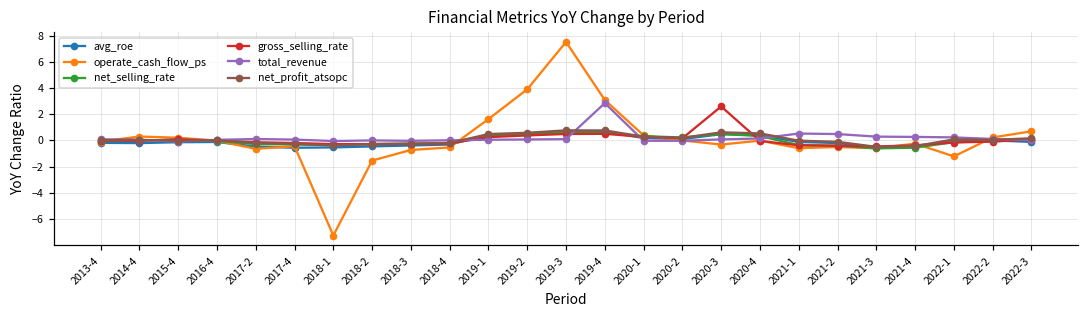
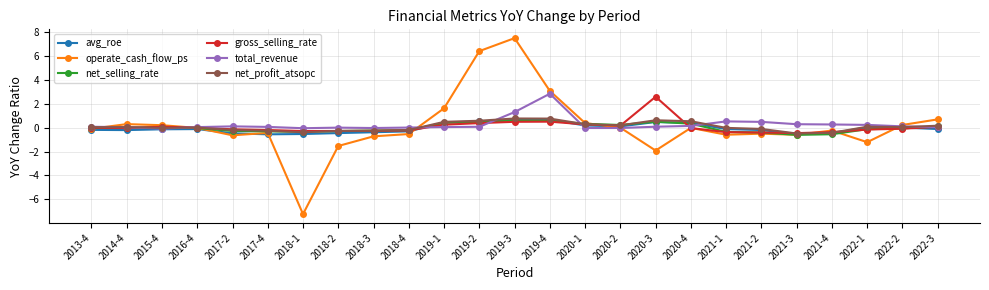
  {
    "operate_cash_flow_ps": {
      "2014-4": 0.3,
      "2018-1": -7.2,
      "2018-2": -1.5,
      "2018-3": -0.7,
      "2018-4": -0.5,
      "2019-1": 1.6,
-     "2019-2": 3.9,
+     "2019-2": 6.4,
      "2019-3": 7.5,
      "2019-4": 3.1,
-     "2020-3": -0.3,
+     "2020-3": -1.9,
      "2021-1": -0.6,
      "2022-1": -1.2,
      "2022-3": 0.7
    },
    "gross_selling_rate": {
      "2020-3": 2.6
    },
    "total_revenue": {
      "2017-2": 0.1,
      "2017-4": 0.1,
      "2018-1": 0.0,
      "2018-2": 0.0,
      "2019-2": 0.1,
-     "2019-3": 0.1,
+     "2019-3": 1.3,
      "2019-4": 2.8,
      "2020-3": 0.1,
      "2021-1": 0.5,
      "2021-2": 0.5,
      "2021-3": 0.3,
      "2021-4": 0.3
    }
  }
